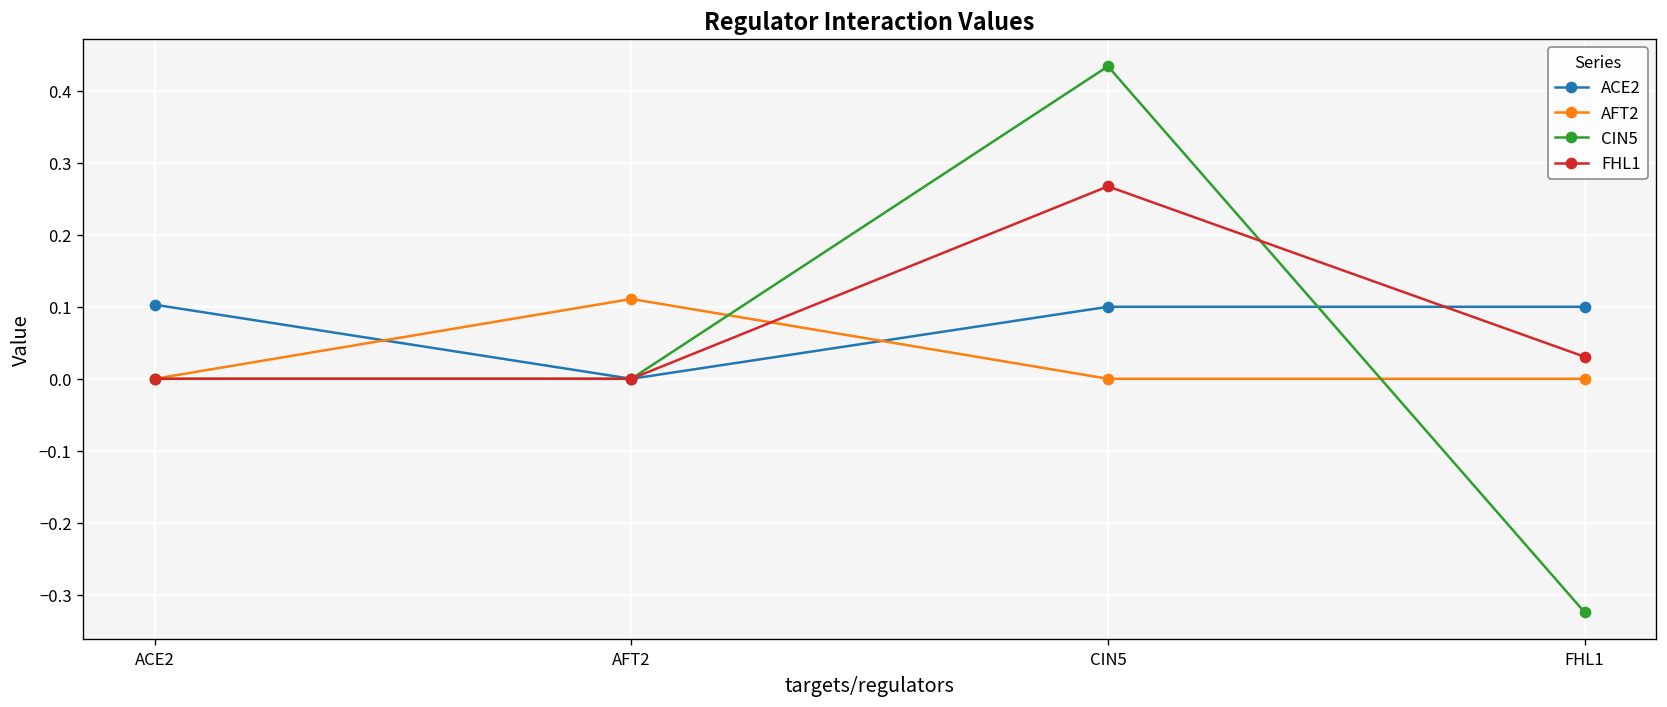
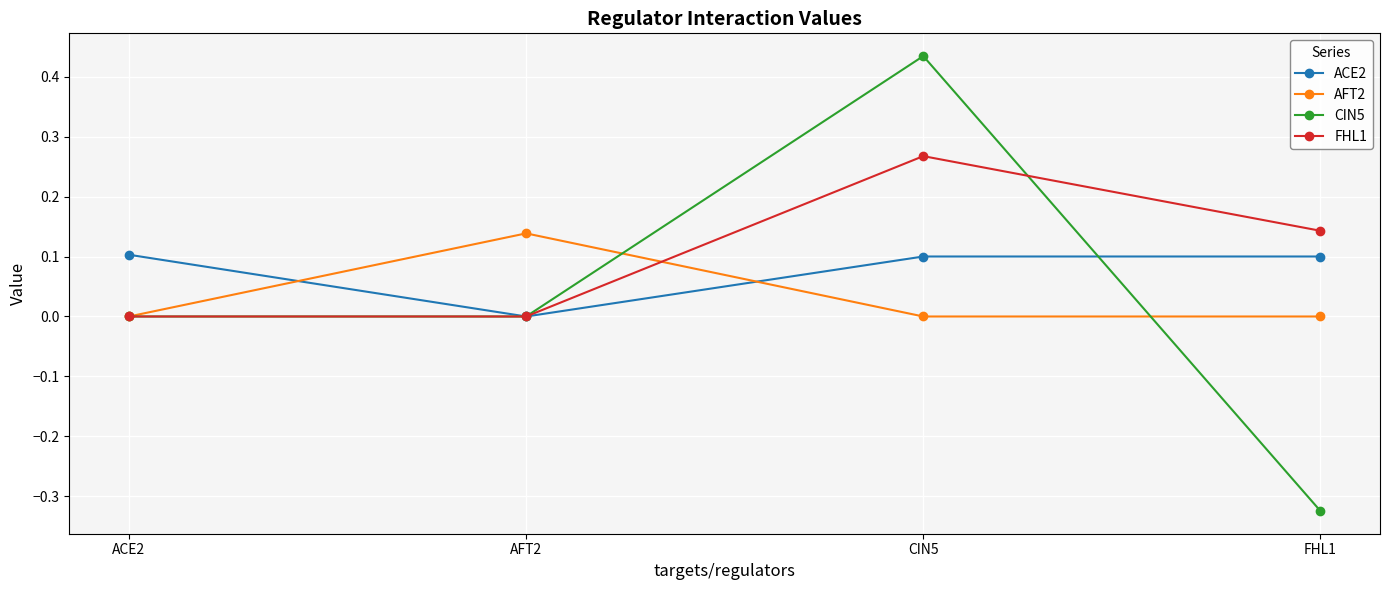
  {
    "ACE2": {
      "ACE2": 0.10,
      "CIN5": 0.10,
      "FHL1": 0.10
    },
    "AFT2": {
-     "AFT2": 0.11,
+     "AFT2": 0.14,
      "CIN5": 0.00,
      "FHL1": 0.00
    },
    "CIN5": {
      "CIN5": 0.43,
      "FHL1": -0.32
    },
    "FHL1": {
      "CIN5": 0.27,
-     "FHL1": 0.03
+     "FHL1": 0.14
    }
  }
